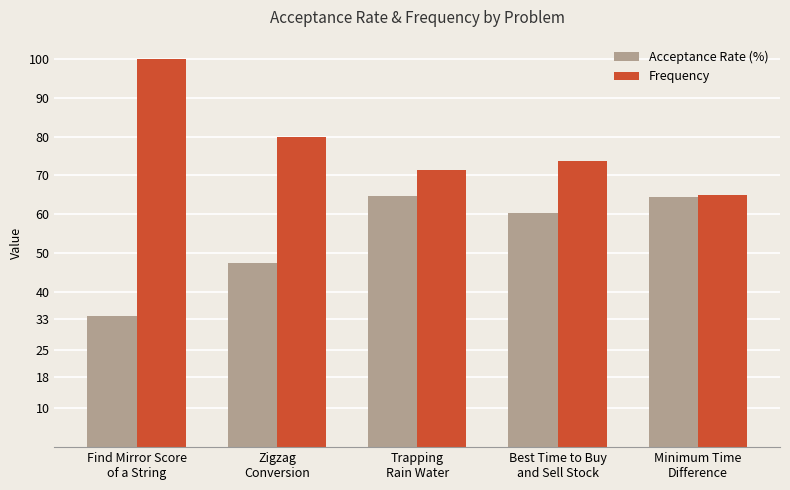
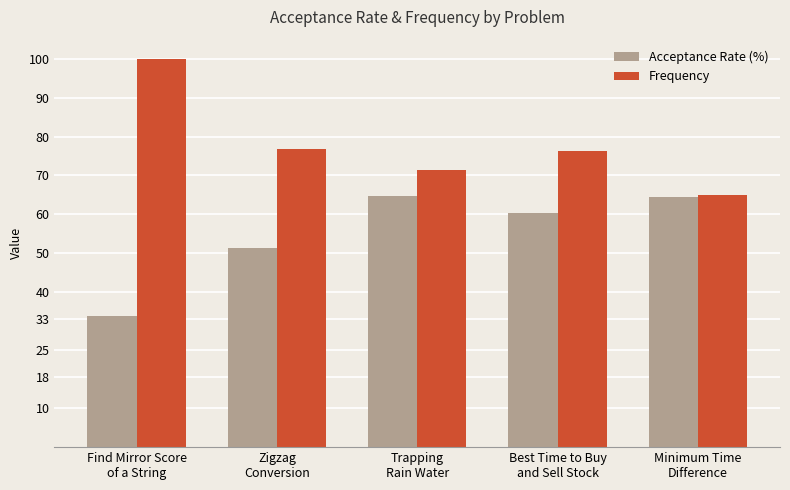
  {
    "Acceptance Rate (%)": {
      "Find Mirror Score of a String": 34,
-     "Zigzag Conversion": 48,
+     "Zigzag Conversion": 51,
      "Trapping Rain Water": 65,
      "Best Time to Buy and Sell Stock": 60,
      "Minimum Time Difference": 64
    },
    "Frequency": {
      "Find Mirror Score of a String": 100,
-     "Zigzag Conversion": 80,
+     "Zigzag Conversion": 77,
      "Trapping Rain Water": 71,
-     "Best Time to Buy and Sell Stock": 74,
+     "Best Time to Buy and Sell Stock": 76,
      "Minimum Time Difference": 65
    }
  }
